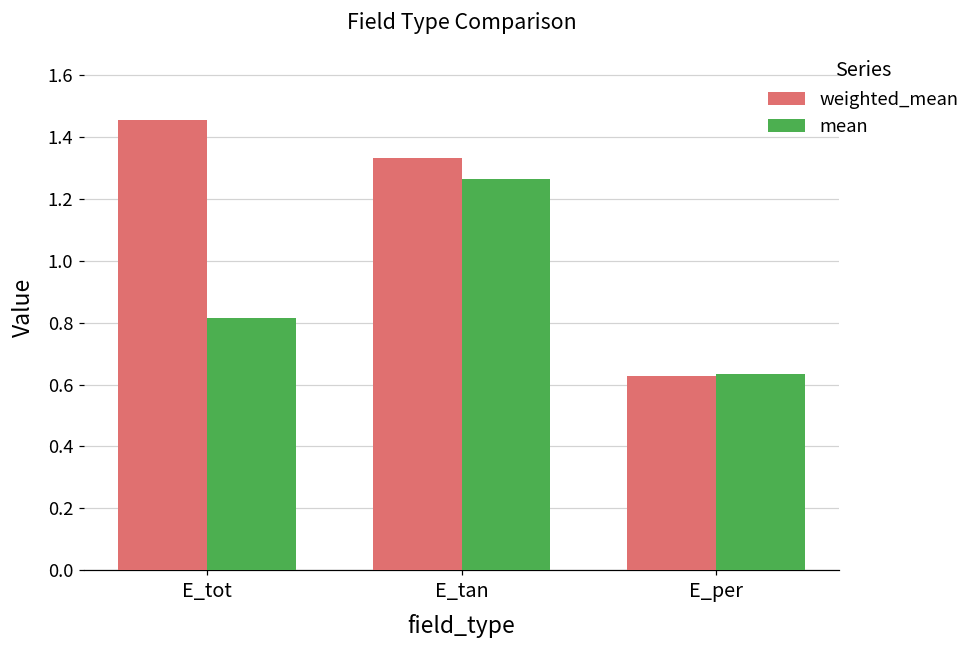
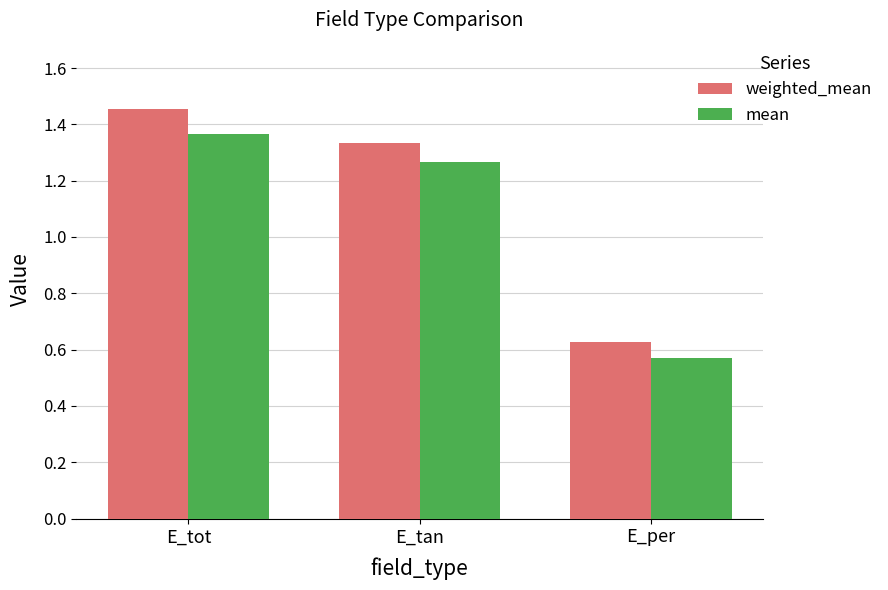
  {
    "weighted_mean": {
      "E_tot": 1.45,
      "E_tan": 1.33,
      "E_per": 0.63
    },
    "mean": {
-     "E_tot": 0.81,
+     "E_tot": 1.37,
      "E_tan": 1.27,
-     "E_per": 0.63
+     "E_per": 0.57
    }
  }
